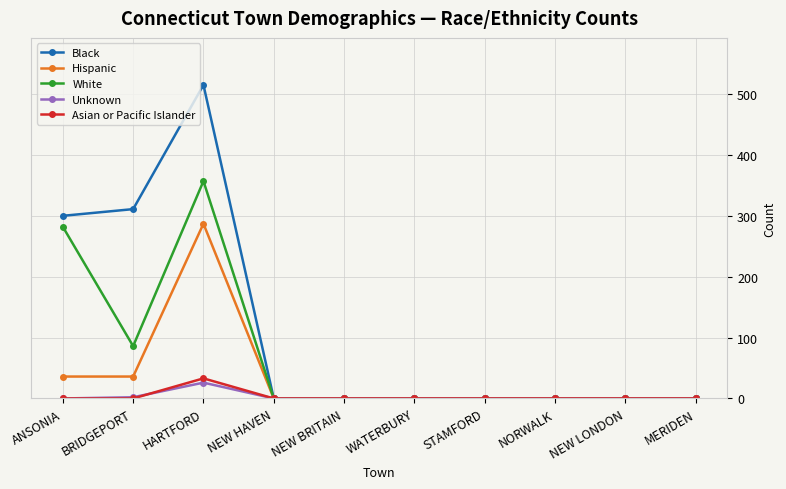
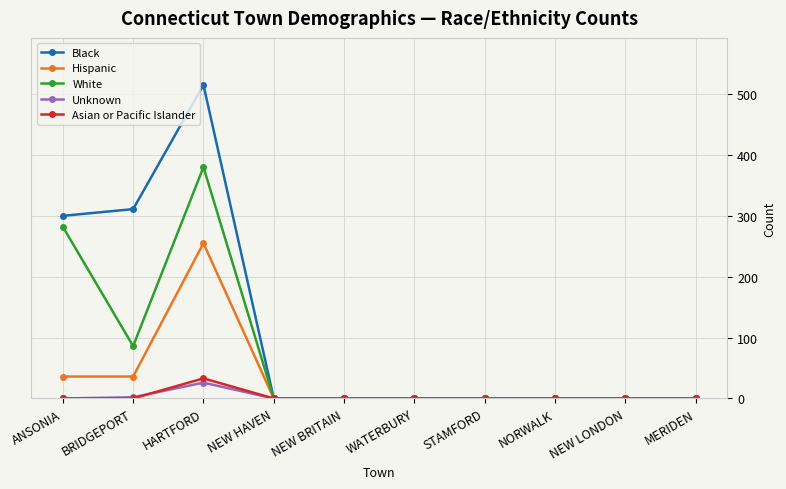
  {
    "Black": {
      "ANSONIA": 300,
      "BRIDGEPORT": 310,
      "HARTFORD": 520
    },
    "Hispanic": {
      "ANSONIA": 40,
      "BRIDGEPORT": 40,
-     "HARTFORD": 290
+     "HARTFORD": 260
    },
    "White": {
      "ANSONIA": 280,
      "BRIDGEPORT": 90,
-     "HARTFORD": 360
+     "HARTFORD": 380
    },
    "Unknown": {
      "HARTFORD": 30
    },
    "Asian or Pacific Islander": {
      "HARTFORD": 30
    }
  }
